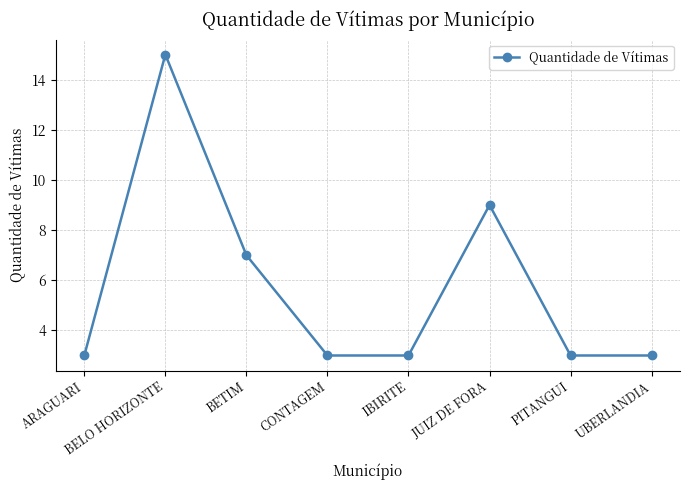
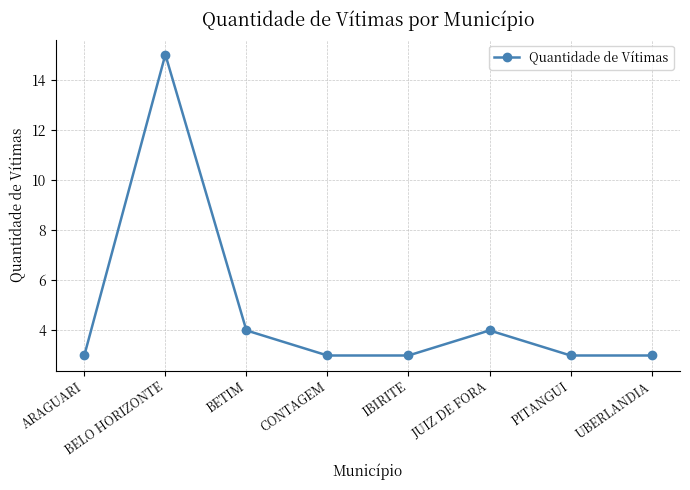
  {
    "ARAGUARI": 3,
    "BELO HORIZONTE": 15,
-   "BETIM": 7,
+   "BETIM": 4,
    "CONTAGEM": 3,
    "IBIRITE": 3,
-   "JUIZ DE FORA": 9,
+   "JUIZ DE FORA": 4,
    "PITANGUI": 3,
    "UBERLANDIA": 3
  }
